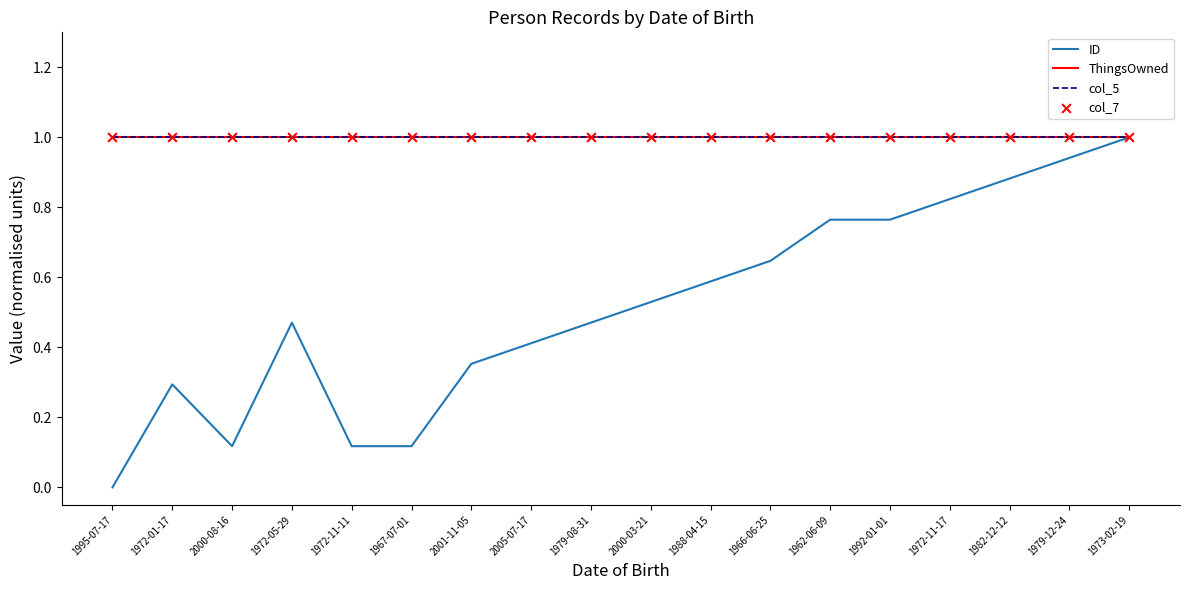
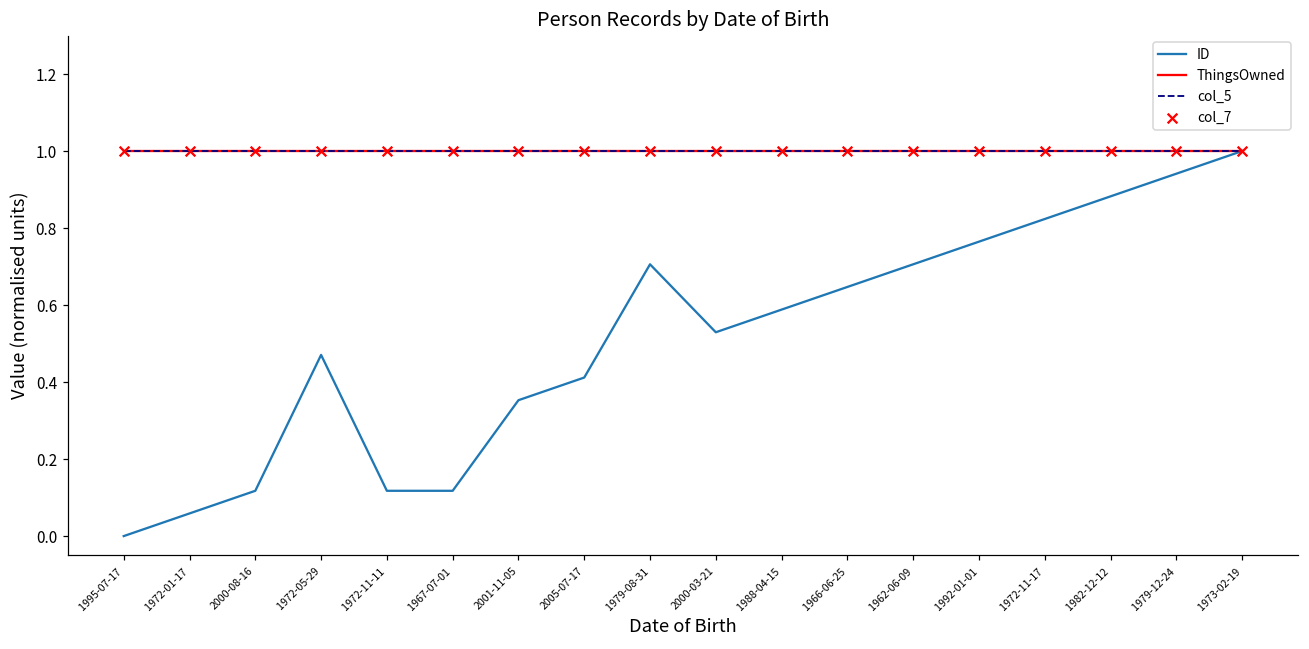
  {
    "ID": {
      "1995-07-17": 0.00,
-     "1972-01-17": 0.29,
+     "1972-01-17": 0.06,
      "2000-08-16": 0.12,
      "1972-05-29": 0.47,
      "1972-11-11": 0.12,
      "1967-07-01": 0.12,
      "2001-11-05": 0.35,
      "2005-07-17": 0.41,
-     "1979-08-31": 0.47,
+     "1979-08-31": 0.71,
      "2000-03-21": 0.53,
      "1988-04-15": 0.59,
      "1966-06-25": 0.65,
-     "1962-06-09": 0.76,
+     "1962-06-09": 0.71,
      "1992-01-01": 0.76,
      "1972-11-17": 0.82,
      "1982-12-12": 0.88,
      "1979-12-24": 0.94
    },
    "col_7": {
      "1995-07-17": 1.00,
      "1972-01-17": 1.00,
      "2000-08-16": 1.00,
      "1972-05-29": 1.00,
      "1972-11-11": 1.00,
      "1967-07-01": 1.00,
      "2001-11-05": 1.00,
      "2005-07-17": 1.00,
      "1979-08-31": 1.00,
      "2000-03-21": 1.00,
      "1988-04-15": 1.00,
      "1966-06-25": 1.00,
      "1962-06-09": 1.00,
      "1992-01-01": 1.00,
      "1972-11-17": 1.00,
      "1982-12-12": 1.00,
      "1979-12-24": 1.00
    }
  }
